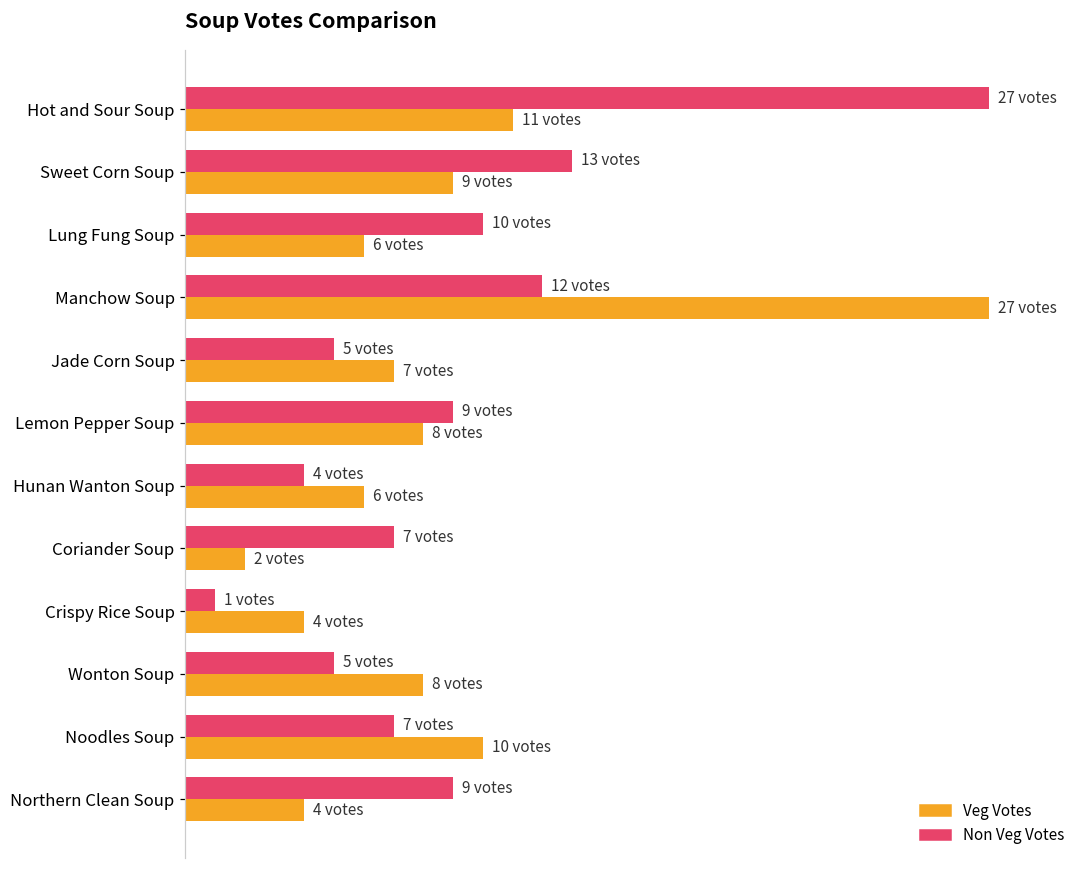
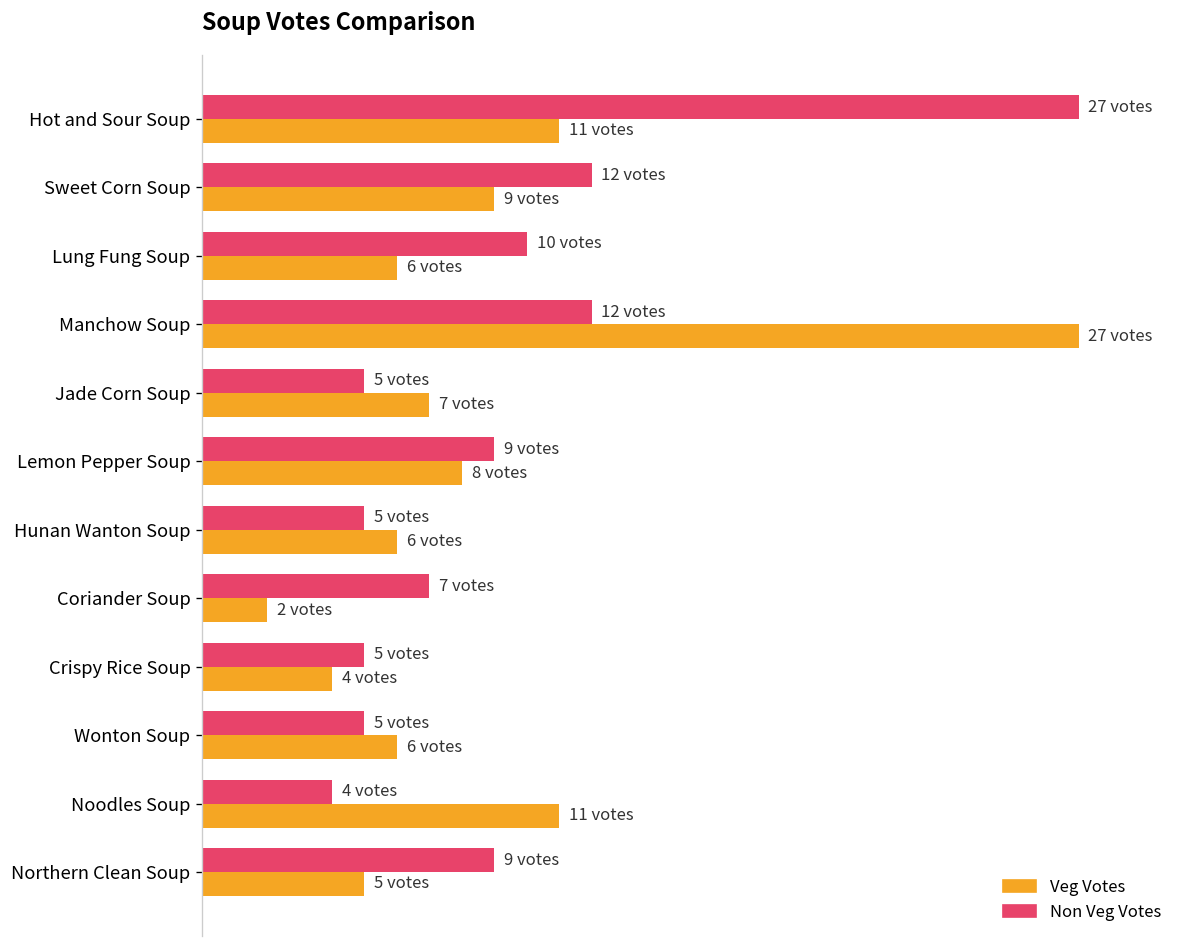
  {
    "Veg Votes": {
      "Hot and Sour Soup": 11,
      "Sweet Corn Soup": 9,
      "Lung Fung Soup": 6,
      "Manchow Soup": 27,
      "Jade Corn Soup": 7,
      "Lemon Pepper Soup": 8,
      "Hunan Wanton Soup": 6,
      "Coriander Soup": 2,
      "Crispy Rice Soup": 4,
-     "Wonton Soup": 8,
-     "Noodles Soup": 10,
-     "Northern Clean Soup": 4
+     "Wonton Soup": 6,
+     "Noodles Soup": 11,
+     "Northern Clean Soup": 5
    },
    "Non Veg Votes": {
      "Hot and Sour Soup": 27,
-     "Sweet Corn Soup": 13,
+     "Sweet Corn Soup": 12,
      "Lung Fung Soup": 10,
      "Manchow Soup": 12,
      "Jade Corn Soup": 5,
      "Lemon Pepper Soup": 9,
-     "Hunan Wanton Soup": 4,
+     "Hunan Wanton Soup": 5,
      "Coriander Soup": 7,
-     "Crispy Rice Soup": 1,
+     "Crispy Rice Soup": 5,
      "Wonton Soup": 5,
-     "Noodles Soup": 7,
+     "Noodles Soup": 4,
      "Northern Clean Soup": 9
    }
  }
